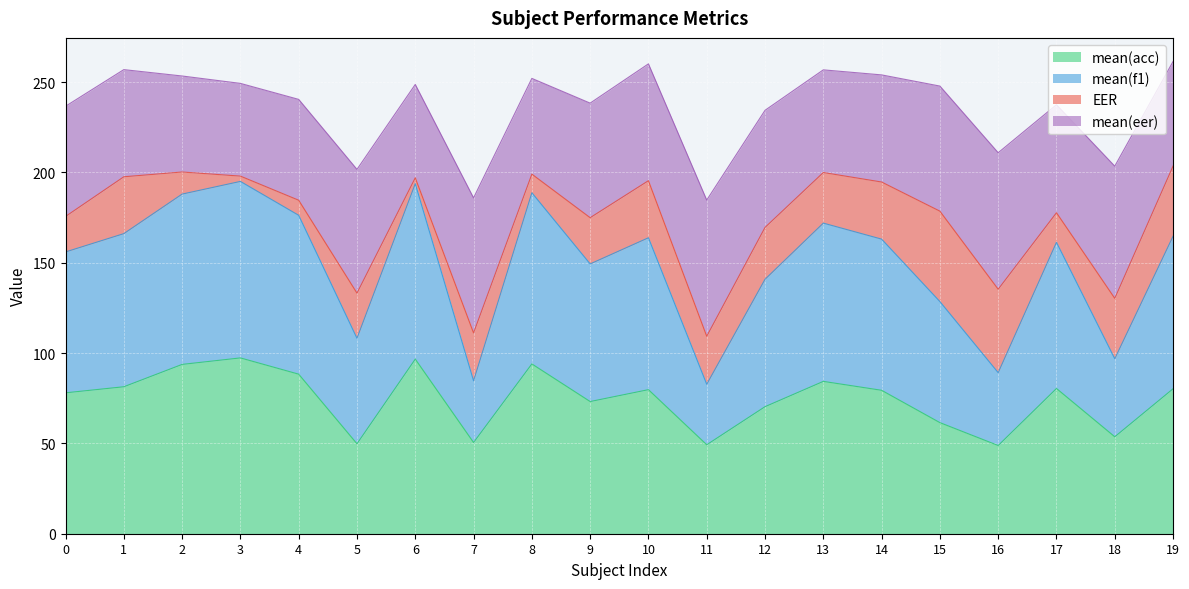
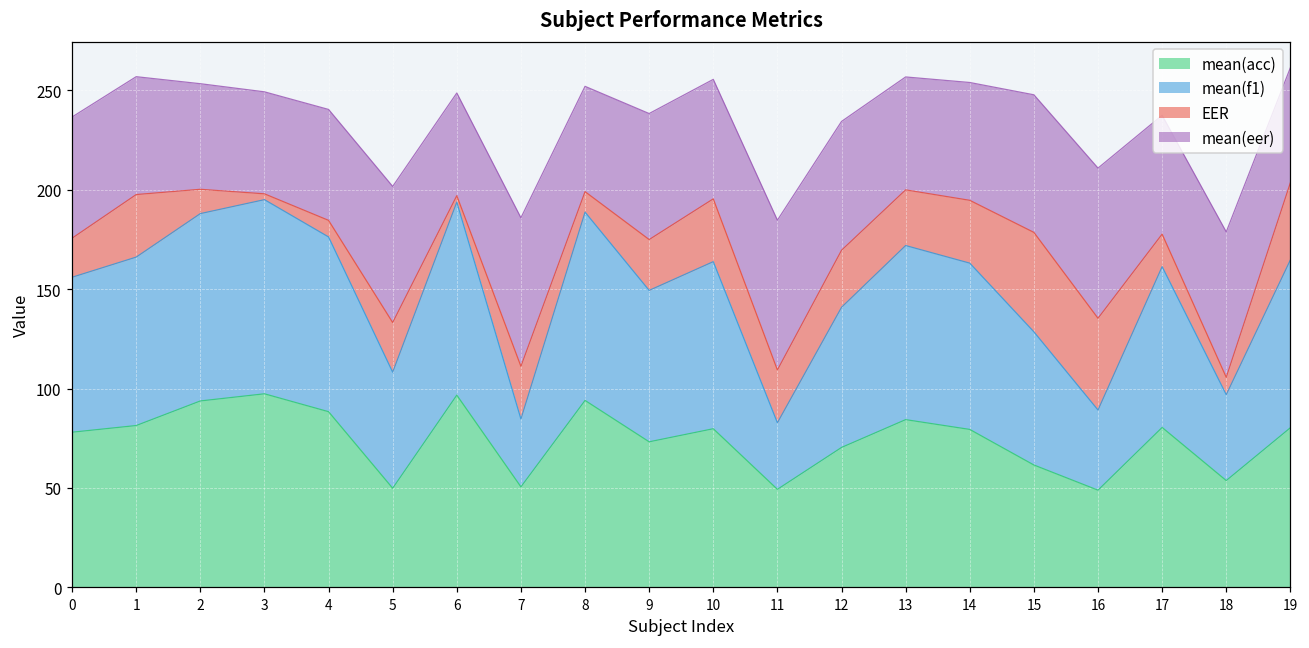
  {
    "mean(acc)": {
      "0": 78,
      "1": 81,
      "2": 94,
      "3": 97,
      "4": 88,
      "5": 50,
      "6": 97,
      "7": 51,
      "8": 94,
      "9": 73,
      "10": 80,
      "11": 49,
      "12": 70,
      "13": 84,
      "14": 79,
      "15": 62,
      "16": 49,
      "17": 80,
      "18": 54,
      "19": 80
    },
    "mean(f1)": {
      "0": 78,
      "1": 85,
      "2": 94,
      "3": 98,
      "4": 88,
      "5": 58,
      "6": 97,
      "7": 34,
      "8": 95,
      "9": 76,
      "10": 84,
      "11": 33,
      "12": 71,
      "13": 88,
      "14": 84,
      "15": 67,
      "16": 40,
      "17": 81,
      "18": 43,
      "19": 84
    },
    "EER": {
      "0": 20,
      "1": 31,
      "2": 12,
      "3": 3,
      "4": 8,
      "5": 25,
      "6": 3,
      "7": 27,
      "8": 10,
      "9": 26,
      "10": 32,
      "11": 27,
      "12": 29,
      "13": 28,
      "14": 32,
      "15": 50,
      "16": 46,
      "17": 16,
-     "18": 33,
+     "18": 9,
      "19": 39
    },
    "mean(eer)": {
      "0": 61,
      "1": 59,
      "2": 53,
      "3": 51,
      "4": 56,
      "5": 69,
      "6": 52,
      "7": 75,
      "8": 53,
      "9": 63,
-     "10": 65,
+     "10": 60,
      "11": 75,
      "12": 65,
      "13": 57,
      "14": 59,
      "15": 69,
      "16": 76,
      "18": 73,
      "19": 58
    }
  }
